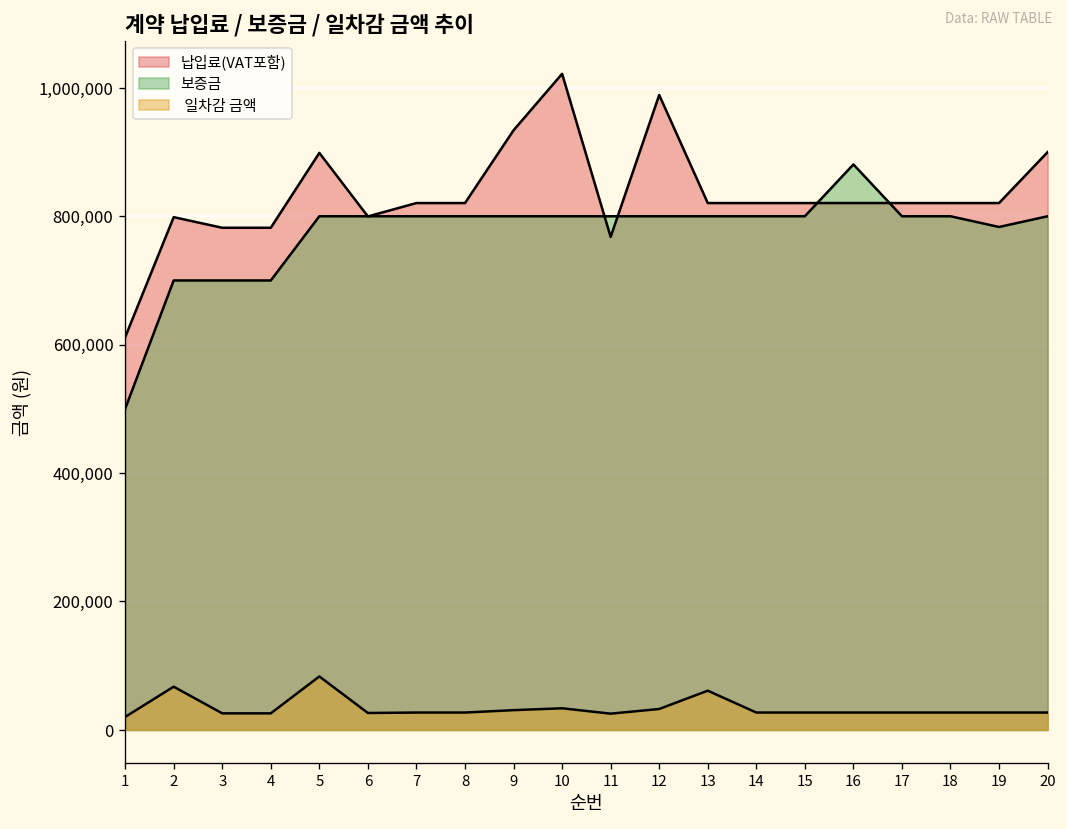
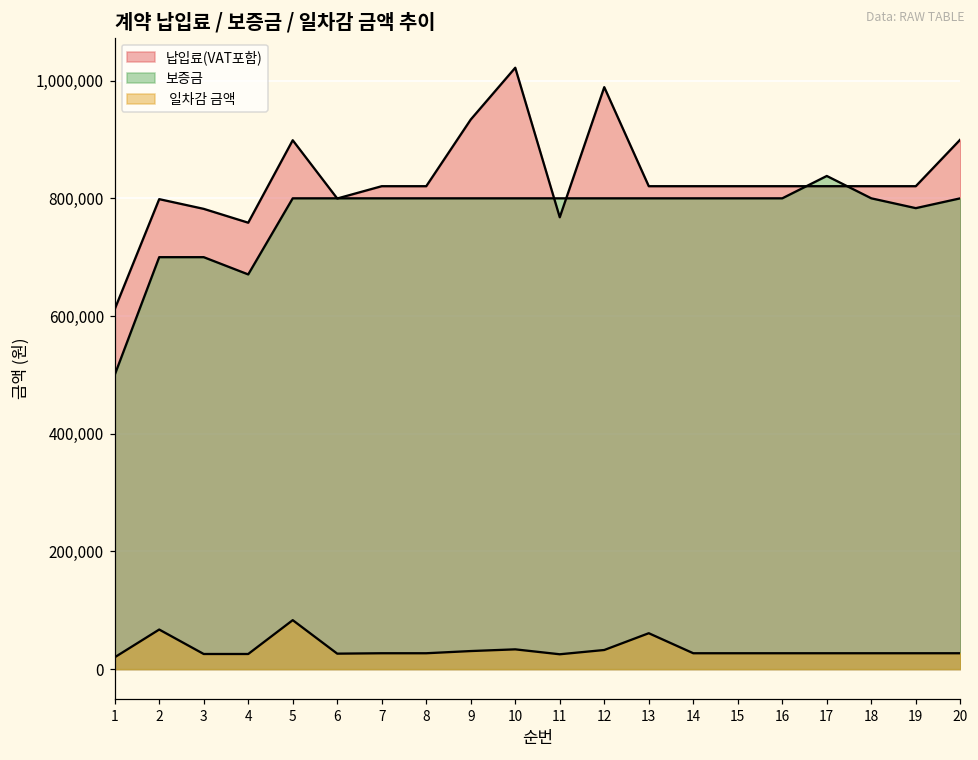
  {
    "납입료(VAT포함)": {
      "1": "610,000",
      "2": "800,000",
      "3": "780,000",
-     "4": "780,000",
+     "4": "760,000",
      "5": "900,000",
      "7": "820,000",
      "8": "820,000",
      "9": "930,000",
      "10": "1,020,000",
      "11": "770,000",
      "12": "990,000",
      "13": "820,000",
      "14": "820,000",
      "15": "820,000",
      "16": "820,000",
      "17": "820,000",
      "18": "820,000",
      "19": "820,000",
      "20": "900,000"
    },
    "보증금": {
      "1": "500,000",
      "2": "700,000",
      "3": "700,000",
-     "4": "700,000",
+     "4": "670,000",
      "5": "800,000",
      "7": "800,000",
      "8": "800,000",
      "9": "800,000",
      "10": "800,000",
      "11": "800,000",
      "12": "800,000",
      "13": "800,000",
      "14": "800,000",
      "15": "800,000",
-     "16": "880,000",
-     "17": "800,000",
+     "16": "800,000",
+     "17": "840,000",
      "18": "800,000",
      "19": "780,000",
      "20": "800,000"
    },
    "일차감 금액": {
      "1": "20,000",
      "2": "70,000",
      "3": "30,000",
      "4": "30,000",
      "5": "80,000",
      "6": "30,000",
      "7": "30,000",
      "8": "30,000",
      "9": "30,000",
      "10": "30,000",
      "11": "30,000",
      "12": "30,000",
      "13": "60,000",
      "14": "30,000",
      "15": "30,000",
      "16": "30,000",
      "17": "30,000",
      "18": "30,000",
      "19": "30,000",
      "20": "30,000"
    }
  }
